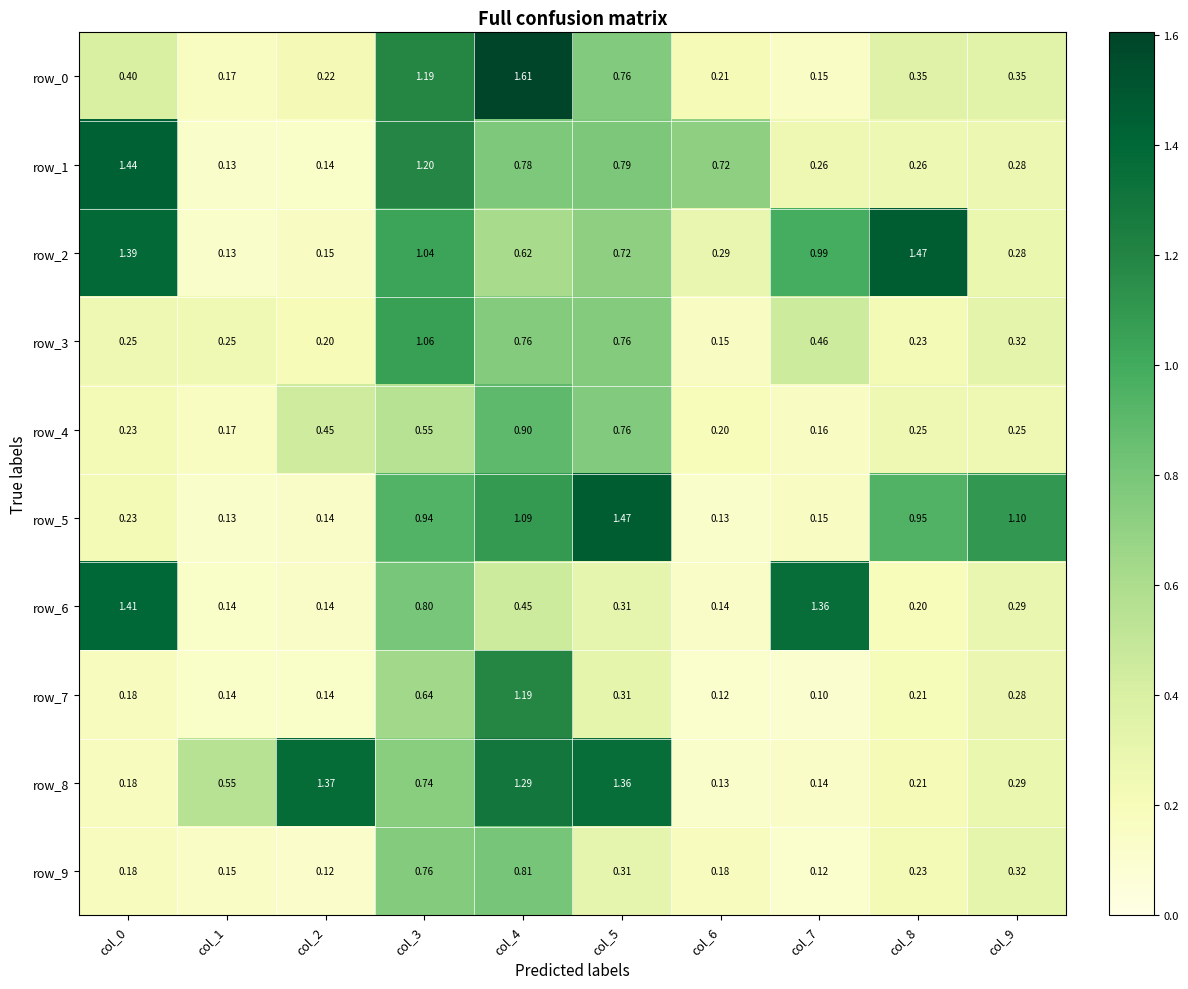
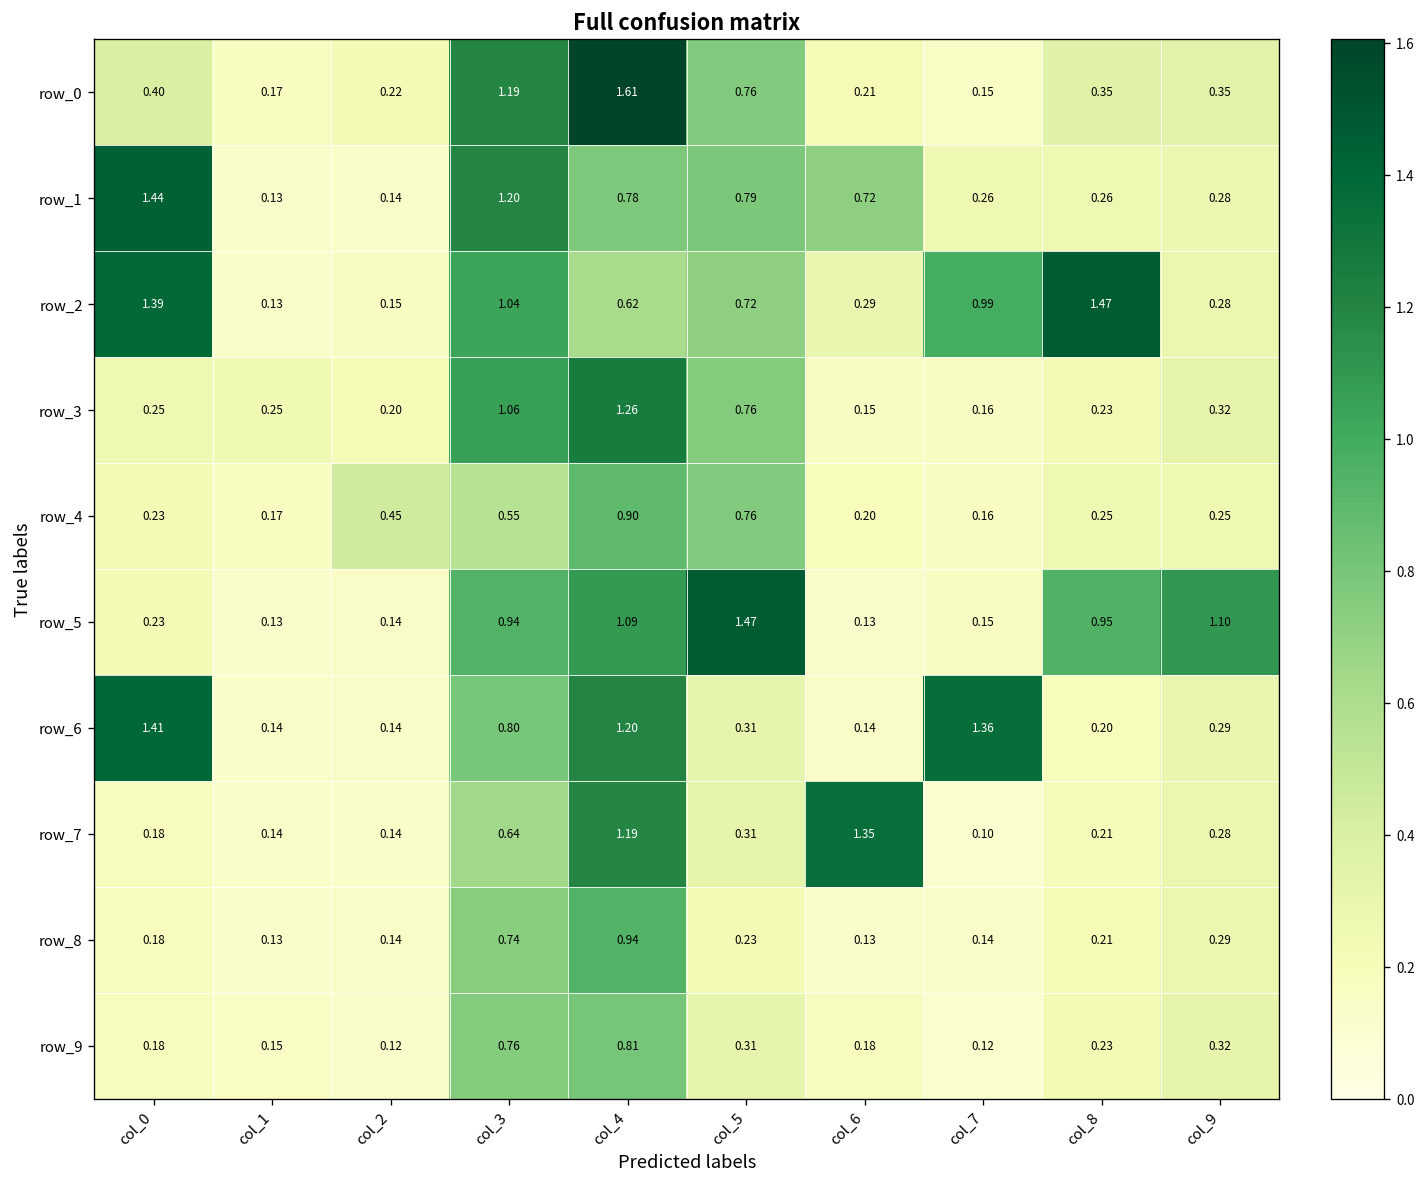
  {
    "row_0": {
      "col_0": 0.40,
      "col_1": 0.17,
      "col_2": 0.22,
      "col_3": 1.19,
      "col_4": 1.61,
      "col_5": 0.76,
      "col_6": 0.21,
      "col_7": 0.15,
      "col_8": 0.35,
      "col_9": 0.35
    },
    "row_1": {
      "col_0": 1.44,
      "col_1": 0.13,
      "col_2": 0.14,
      "col_3": 1.20,
      "col_4": 0.78,
      "col_5": 0.79,
      "col_6": 0.72,
      "col_7": 0.26,
      "col_8": 0.26,
      "col_9": 0.28
    },
    "row_2": {
      "col_0": 1.39,
      "col_1": 0.13,
      "col_2": 0.15,
      "col_3": 1.04,
      "col_4": 0.62,
      "col_5": 0.72,
      "col_6": 0.29,
      "col_7": 0.99,
      "col_8": 1.47,
      "col_9": 0.28
    },
    "row_3": {
      "col_0": 0.25,
      "col_1": 0.25,
      "col_2": 0.20,
      "col_3": 1.06,
-     "col_4": 0.76,
+     "col_4": 1.26,
      "col_5": 0.76,
      "col_6": 0.15,
-     "col_7": 0.46,
+     "col_7": 0.16,
      "col_8": 0.23,
      "col_9": 0.32
    },
    "row_4": {
      "col_0": 0.23,
      "col_1": 0.17,
      "col_2": 0.45,
      "col_3": 0.55,
      "col_4": 0.90,
      "col_5": 0.76,
      "col_6": 0.20,
      "col_7": 0.16,
      "col_8": 0.25,
      "col_9": 0.25
    },
    "row_5": {
      "col_0": 0.23,
      "col_1": 0.13,
      "col_2": 0.14,
      "col_3": 0.94,
      "col_4": 1.09,
      "col_5": 1.47,
      "col_6": 0.13,
      "col_7": 0.15,
      "col_8": 0.95,
      "col_9": 1.10
    },
    "row_6": {
      "col_0": 1.41,
      "col_1": 0.14,
      "col_2": 0.14,
      "col_3": 0.80,
-     "col_4": 0.45,
+     "col_4": 1.20,
      "col_5": 0.31,
      "col_6": 0.14,
      "col_7": 1.36,
      "col_8": 0.20,
      "col_9": 0.29
    },
    "row_7": {
      "col_0": 0.18,
      "col_1": 0.14,
      "col_2": 0.14,
      "col_3": 0.64,
      "col_4": 1.19,
      "col_5": 0.31,
-     "col_6": 0.12,
+     "col_6": 1.35,
      "col_7": 0.10,
      "col_8": 0.21,
      "col_9": 0.28
    },
    "row_8": {
      "col_0": 0.18,
-     "col_1": 0.55,
-     "col_2": 1.37,
+     "col_1": 0.13,
+     "col_2": 0.14,
      "col_3": 0.74,
-     "col_4": 1.29,
-     "col_5": 1.36,
+     "col_4": 0.94,
+     "col_5": 0.23,
      "col_6": 0.13,
      "col_7": 0.14,
      "col_8": 0.21,
      "col_9": 0.29
    },
    "row_9": {
      "col_0": 0.18,
      "col_1": 0.15,
      "col_2": 0.12,
      "col_3": 0.76,
      "col_4": 0.81,
      "col_5": 0.31,
      "col_6": 0.18,
      "col_7": 0.12,
      "col_8": 0.23,
      "col_9": 0.32
    }
  }
